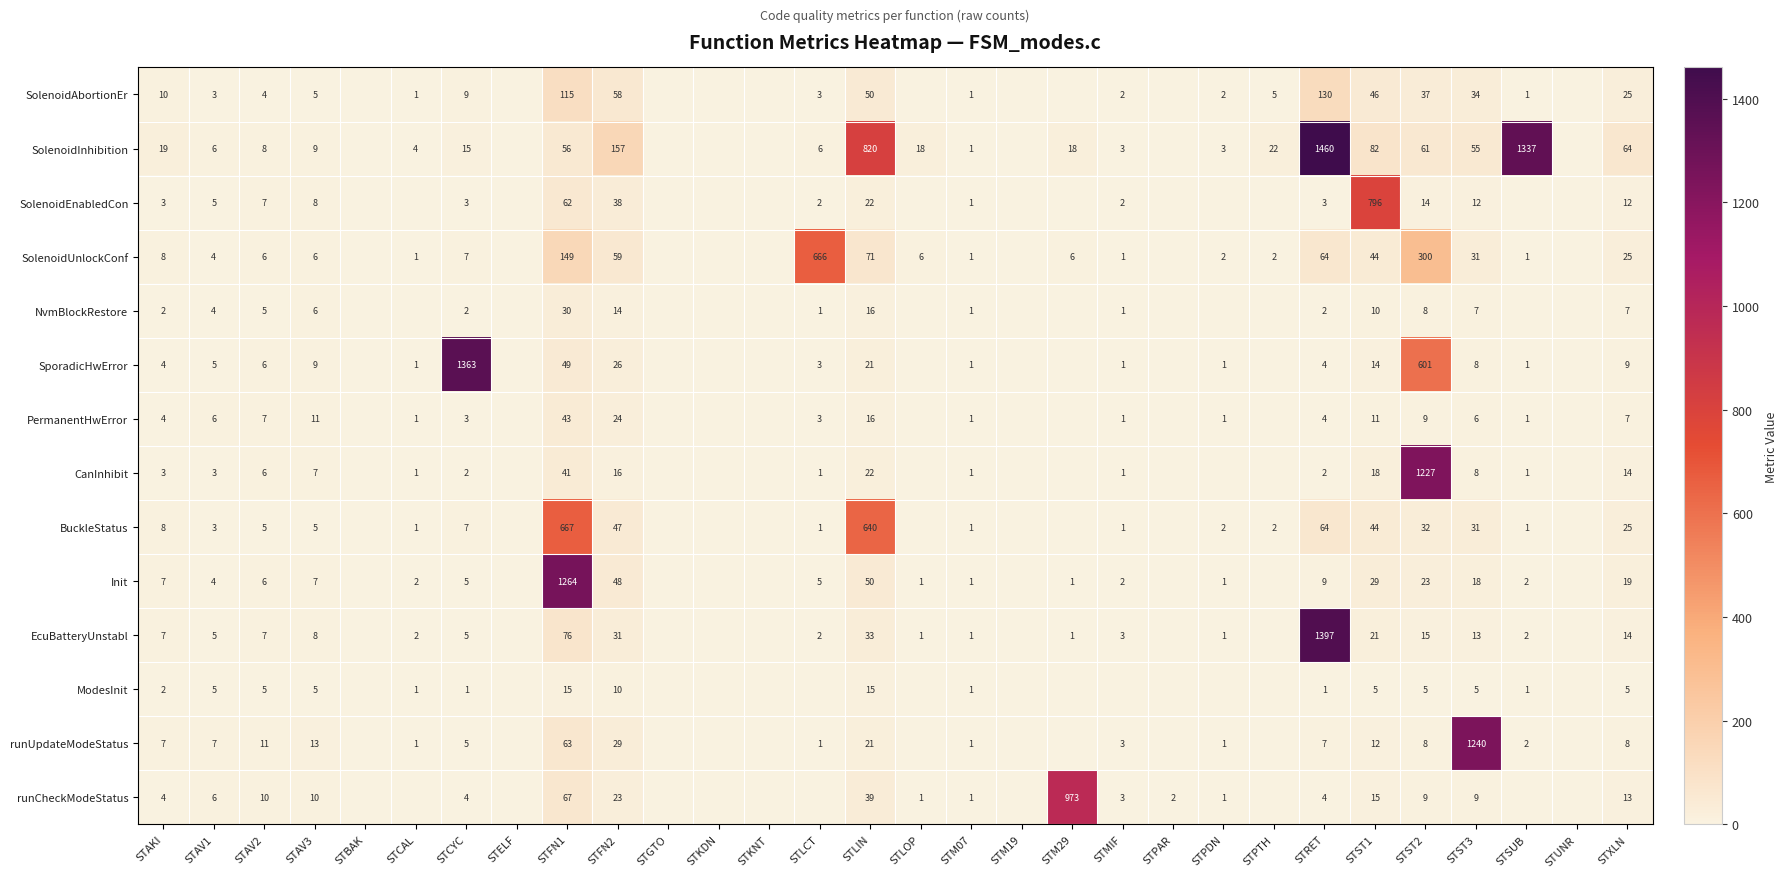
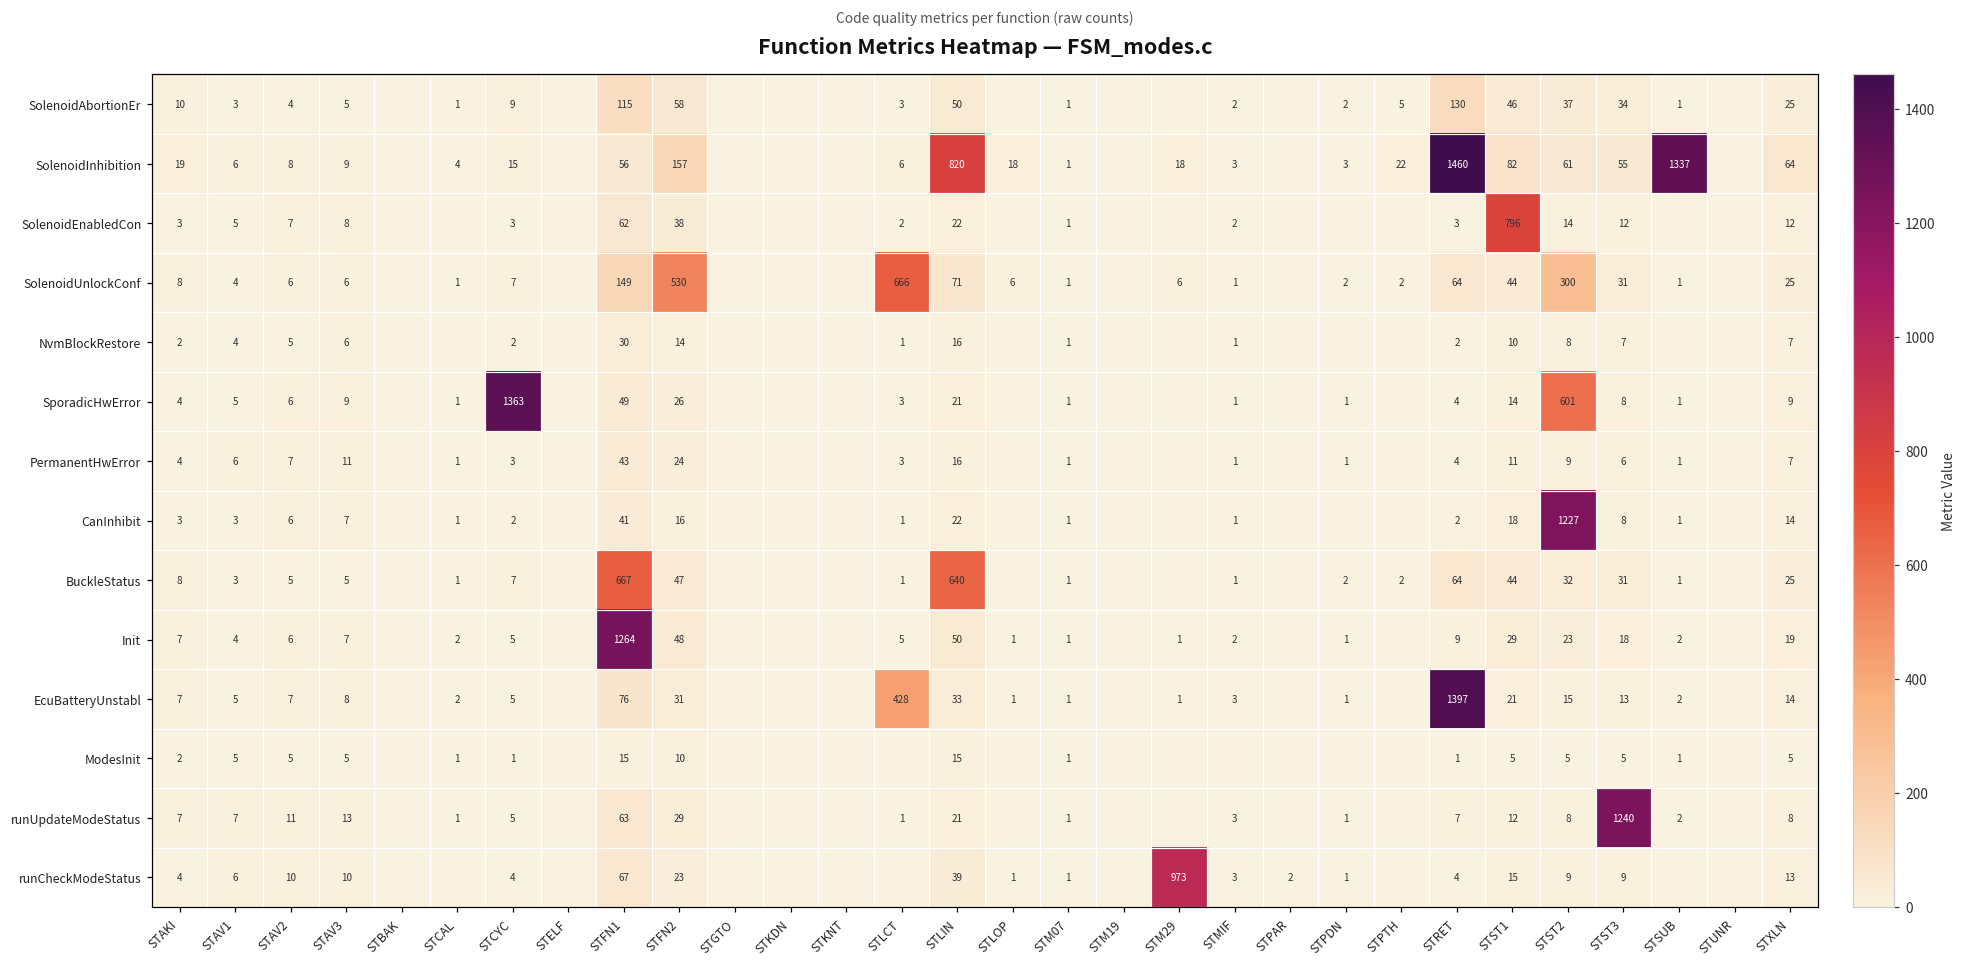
  {
    "SolenoidUnlockConf": {
      "STAKI": 8,
      "STAV1": 4,
      "STAV2": 6,
      "STAV3": 6,
      "STCAL": 1,
      "STCYC": 7,
      "STFN1": 149,
-     "STFN2": 59,
+     "STFN2": 530,
      "STLCT": 666,
      "STLIN": 71,
      "STLOP": 6,
      "STM07": 1,
      "STM29": 6,
      "STMIF": 1,
      "STPDN": 2,
      "STPTH": 2,
      "STRET": 64,
      "STST1": 44,
      "STST2": 300,
      "STST3": 31,
      "STSUB": 1,
      "STXLN": 25
    },
    "EcuBatteryUnstabl": {
      "STAKI": 7,
      "STAV1": 5,
      "STAV2": 7,
      "STAV3": 8,
      "STCAL": 2,
      "STCYC": 5,
      "STFN1": 76,
      "STFN2": 31,
-     "STLCT": 2,
+     "STLCT": 428,
      "STLIN": 33,
      "STLOP": 1,
      "STM07": 1,
      "STM29": 1,
      "STMIF": 3,
      "STPDN": 1,
      "STRET": 1397,
      "STST1": 21,
      "STST2": 15,
      "STST3": 13,
      "STSUB": 2,
      "STXLN": 14
    }
  }
